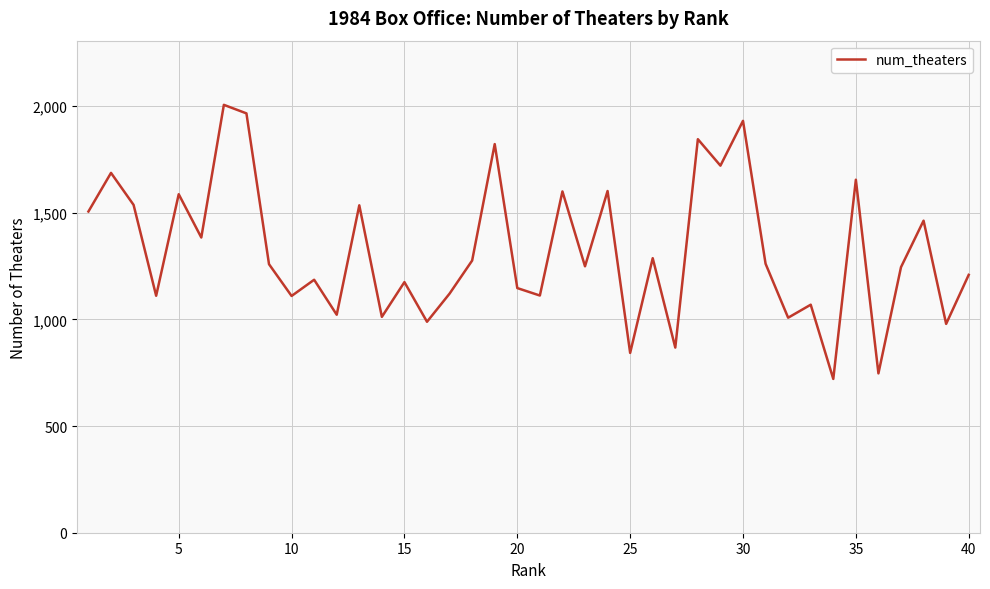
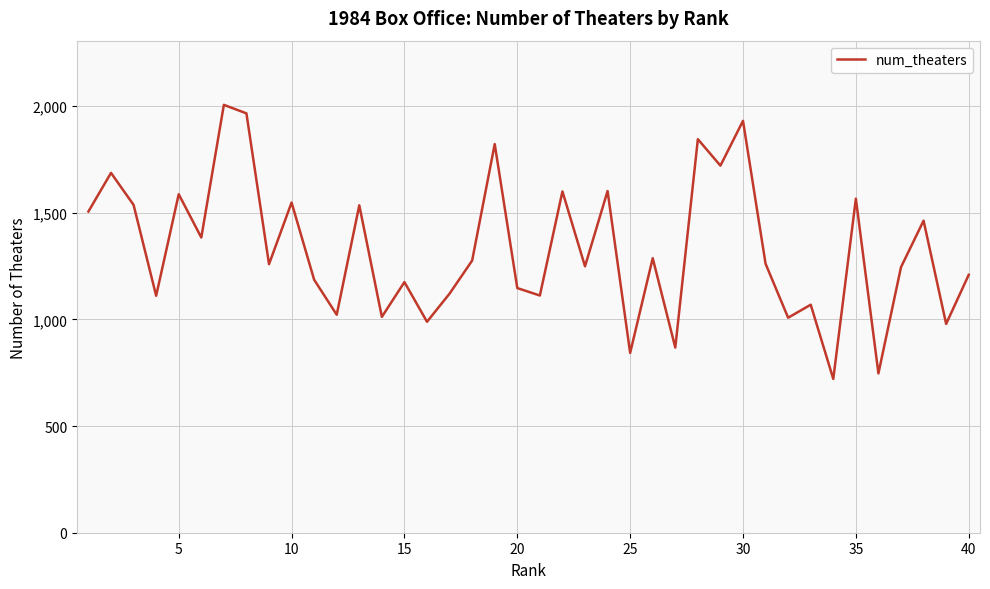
  {
    "5": "1,590",
-   "10": "1,110",
+   "10": "1,550",
    "15": "1,180",
    "20": "1,150",
    "25": "840",
    "30": "1,930",
-   "35": "1,660",
+   "35": "1,570",
    "40": "1,210"
  }
